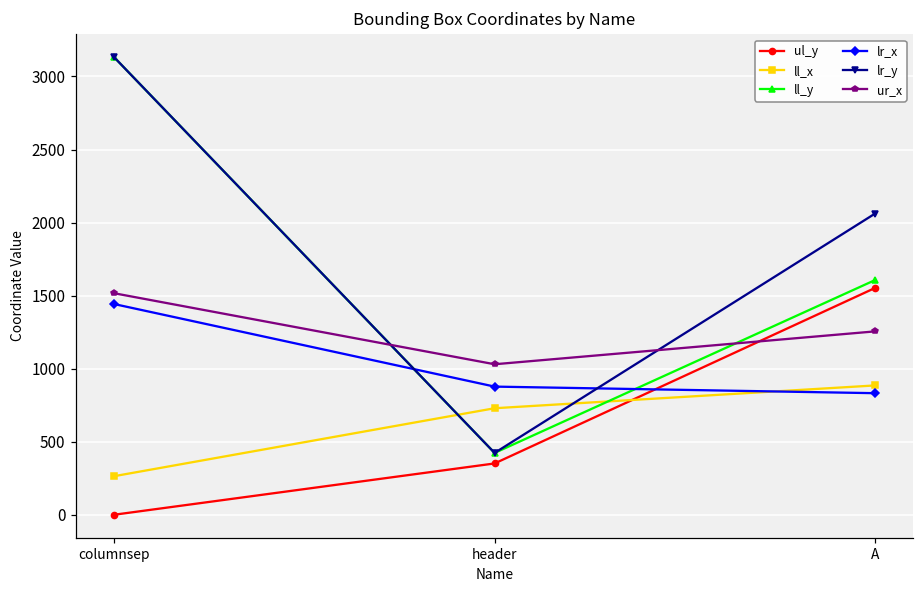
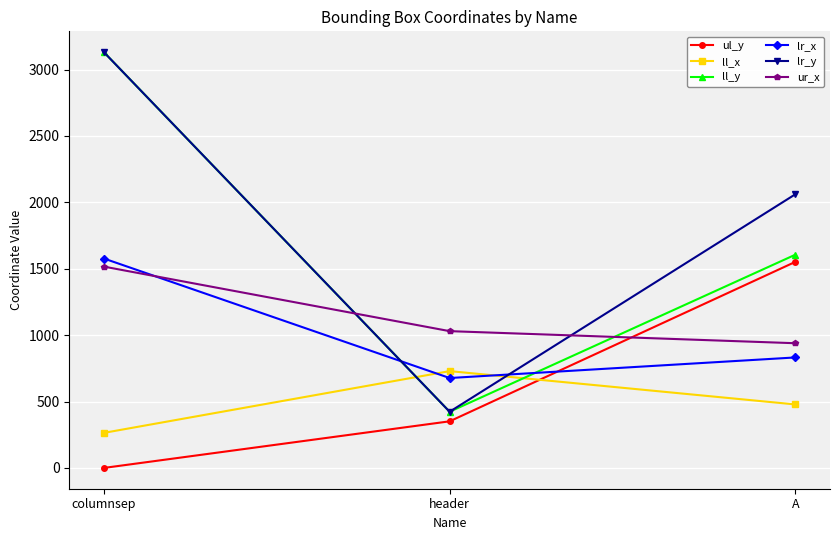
  {
    "ul_y": {
      "columnsep": 0,
      "header": 350,
      "A": 1550
    },
    "ll_x": {
      "columnsep": 260,
      "header": 730,
-     "A": 890
+     "A": 480
    },
    "ll_y": {
      "A": 1610
    },
    "lr_x": {
-     "columnsep": 1440,
-     "header": 880,
+     "columnsep": 1580,
+     "header": 680,
      "A": 830
    },
    "lr_y": {
      "A": 2060
    },
    "ur_x": {
      "columnsep": 1520,
      "header": 1030,
-     "A": 1260
+     "A": 940
    }
  }
